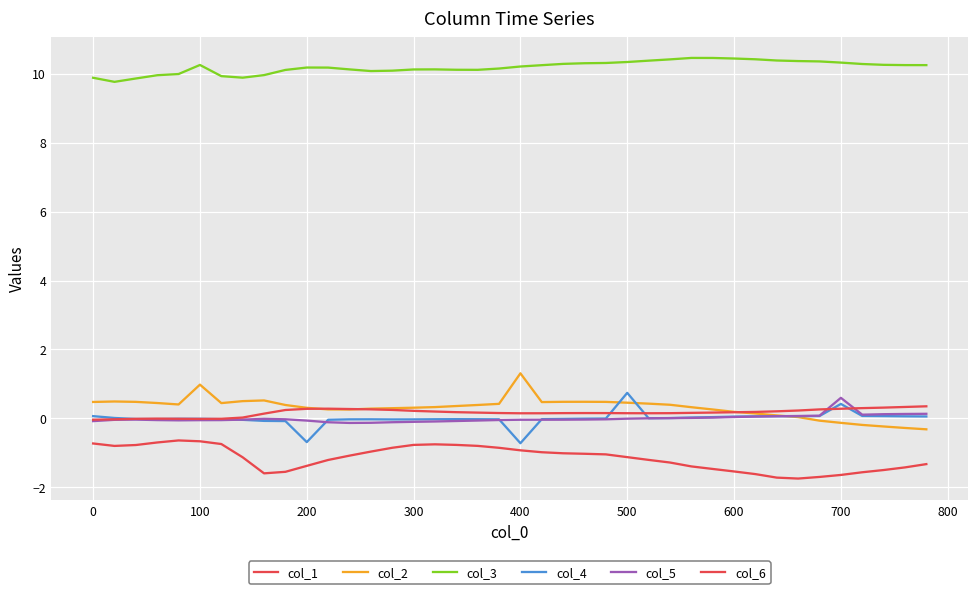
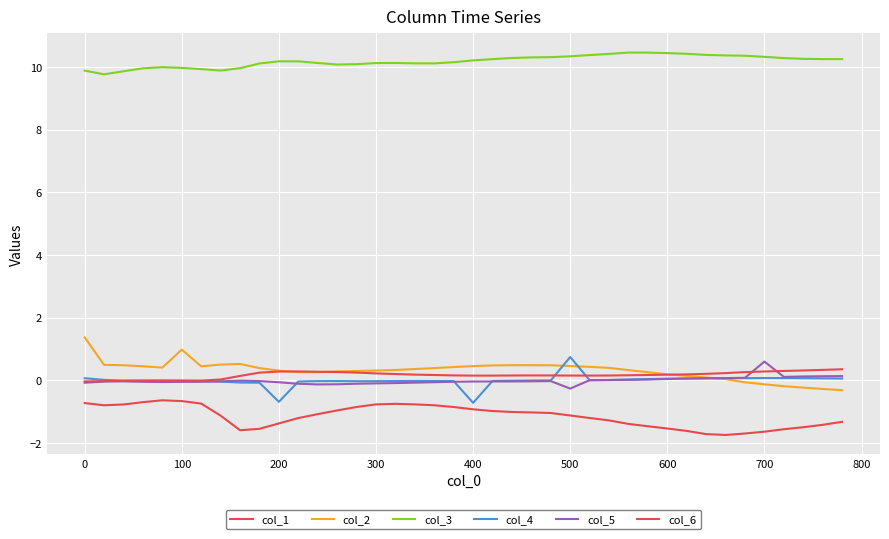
  {
    "col_2": {
-     "0": 0.5,
+     "0": 1.4,
      "100": 1.0,
      "300": 0.3,
-     "400": 1.3,
+     "400": 0.5,
      "500": 0.5,
      "700": -0.1
    },
    "col_3": {
      "0": 9.9,
-     "100": 10.3,
+     "100": 10.0,
      "200": 10.2,
      "300": 10.1,
      "400": 10.2,
      "500": 10.3,
      "600": 10.4,
      "700": 10.3
    },
    "col_4": {
      "0": 0.1,
      "200": -0.7,
      "400": -0.7,
      "500": 0.7,
-     "700": 0.4
+     "700": 0.1
    },
    "col_5": {
      "200": -0.1,
      "400": 0.0,
-     "500": 0.0,
+     "500": -0.3,
      "700": 0.6
    }
  }
